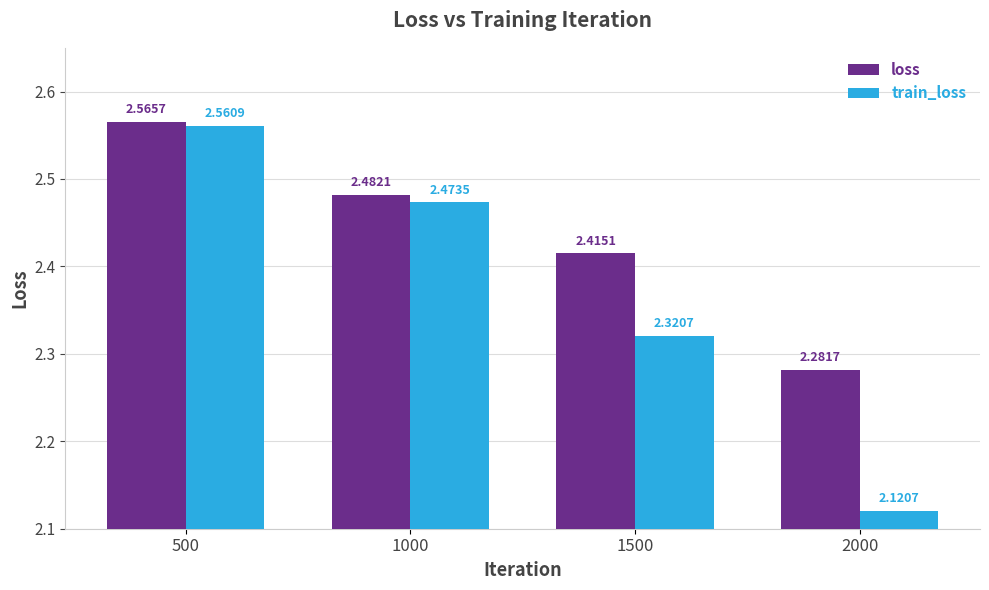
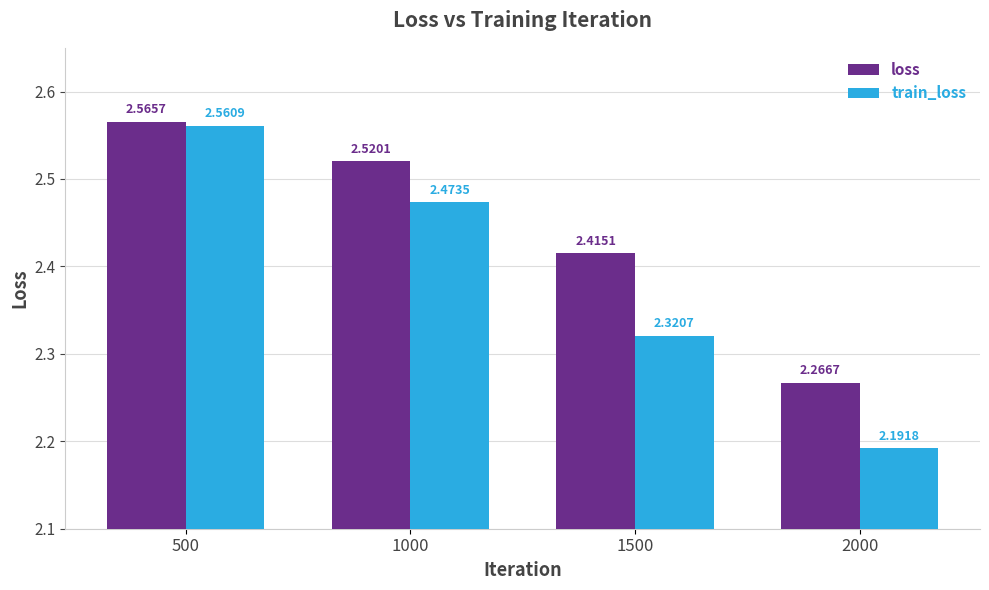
  {
    "loss": {
      "500": 2.5657,
-     "1000": 2.4821,
+     "1000": 2.5201,
      "1500": 2.4151,
-     "2000": 2.2817
+     "2000": 2.2667
    },
    "train_loss": {
      "500": 2.5609,
      "1000": 2.4735,
      "1500": 2.3207,
-     "2000": 2.1207
+     "2000": 2.1918
    }
  }
